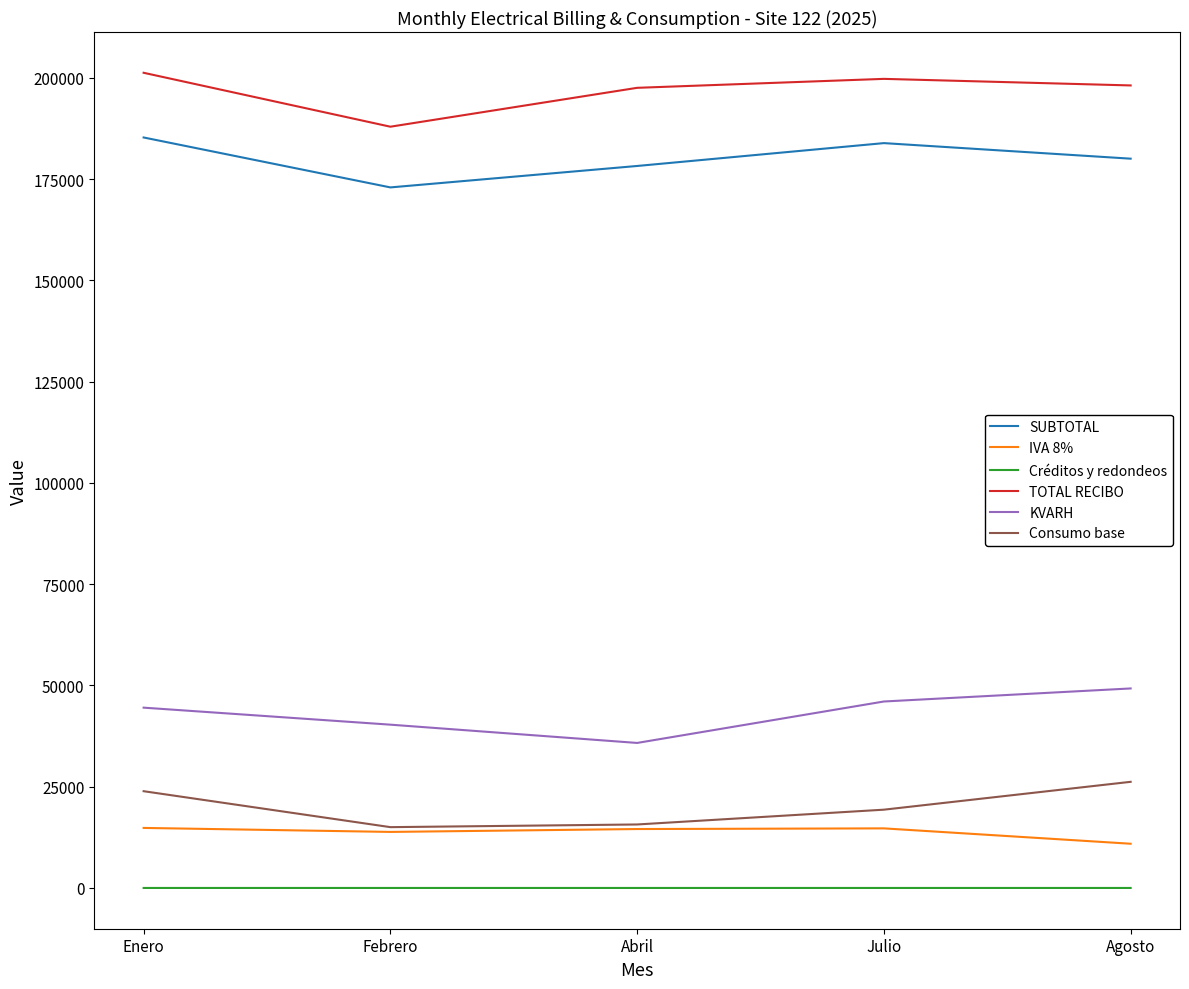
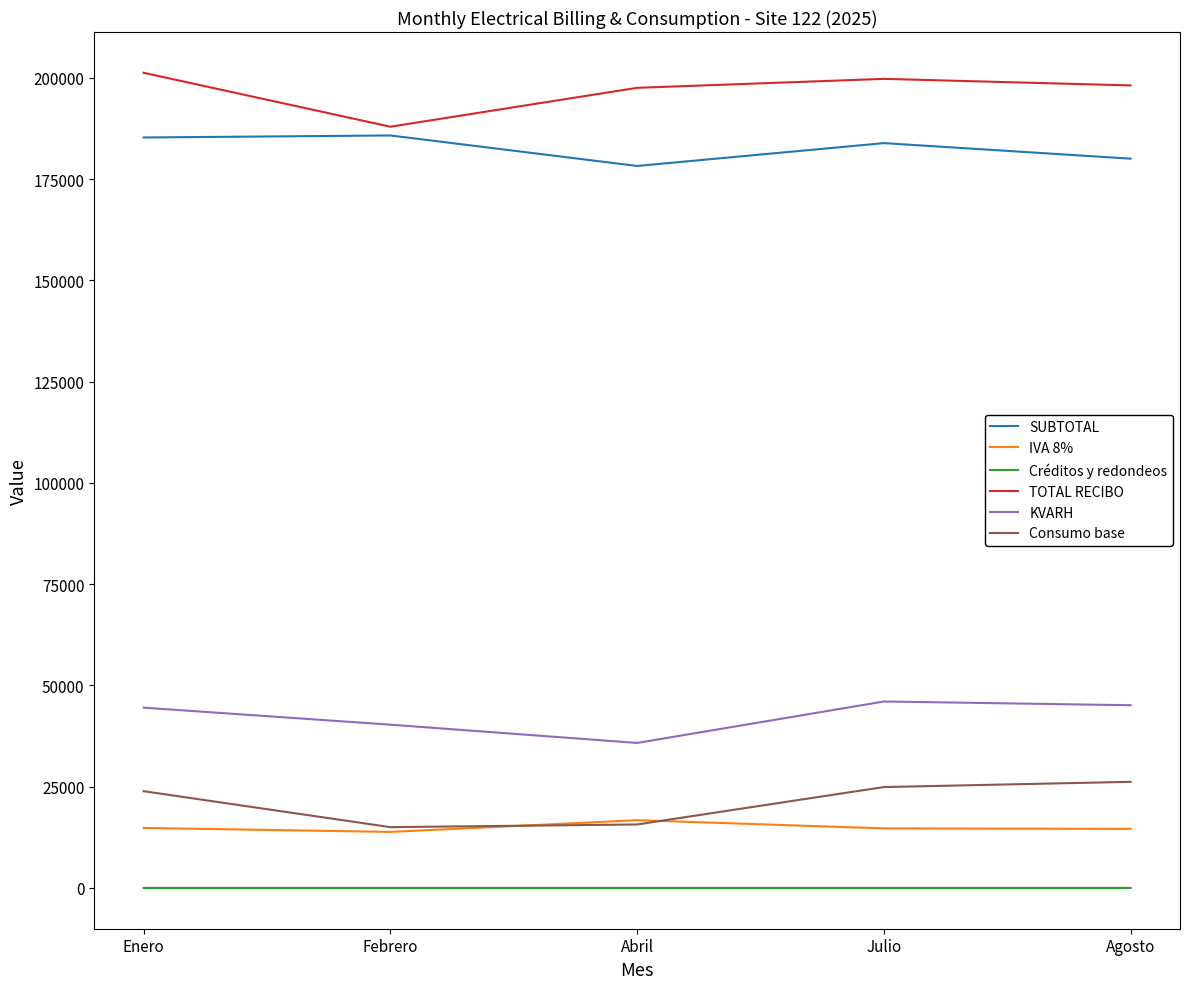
  {
    "SUBTOTAL": {
      "Enero": 185000,
-     "Febrero": 173000,
+     "Febrero": 186000,
      "Abril": 178000,
      "Julio": 184000,
      "Agosto": 180000
    },
    "IVA 8%": {
      "Enero": 15000,
      "Febrero": 14000,
-     "Abril": 15000,
+     "Abril": 17000,
      "Julio": 15000,
-     "Agosto": 11000
+     "Agosto": 15000
    },
    "Créditos y redondeos": {
      "Enero": 0,
      "Febrero": 0,
      "Abril": 0,
      "Julio": 0,
      "Agosto": 0
    },
    "TOTAL RECIBO": {
      "Enero": 201000,
      "Febrero": 188000,
      "Abril": 198000,
      "Julio": 200000,
      "Agosto": 198000
    },
    "KVARH": {
      "Enero": 45000,
      "Febrero": 40000,
      "Abril": 36000,
      "Julio": 46000,
-     "Agosto": 49000
+     "Agosto": 45000
    },
    "Consumo base": {
      "Enero": 24000,
      "Febrero": 15000,
      "Abril": 16000,
-     "Julio": 19000,
+     "Julio": 25000,
      "Agosto": 26000
    }
  }
